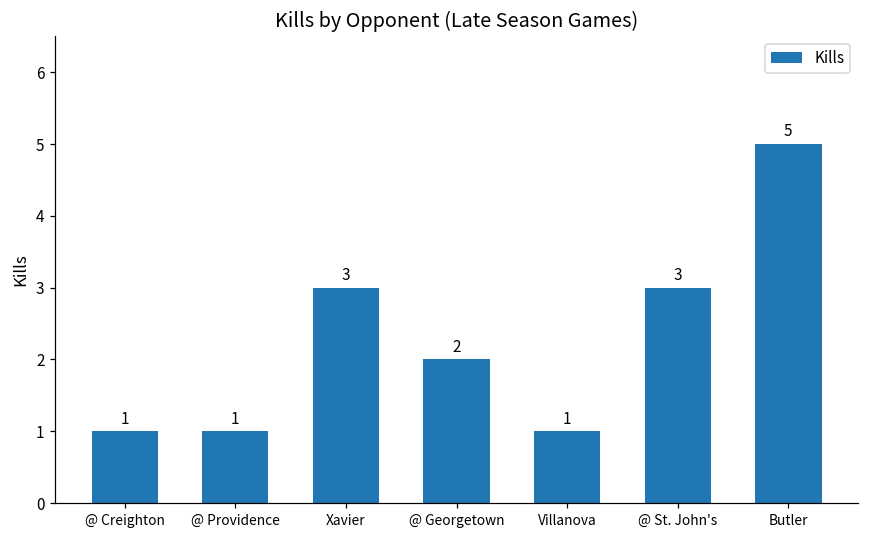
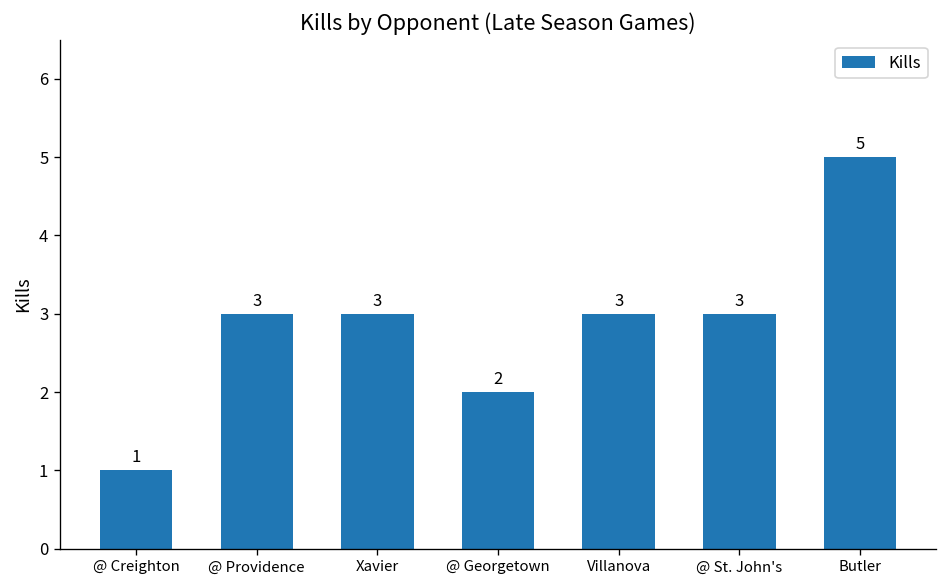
  {
    "@ Creighton": 1,
-   "@ Providence": 1,
+   "@ Providence": 3,
    "Xavier": 3,
    "@ Georgetown": 2,
-   "Villanova": 1,
+   "Villanova": 3,
    "@ St. John's": 3,
    "Butler": 5
  }
